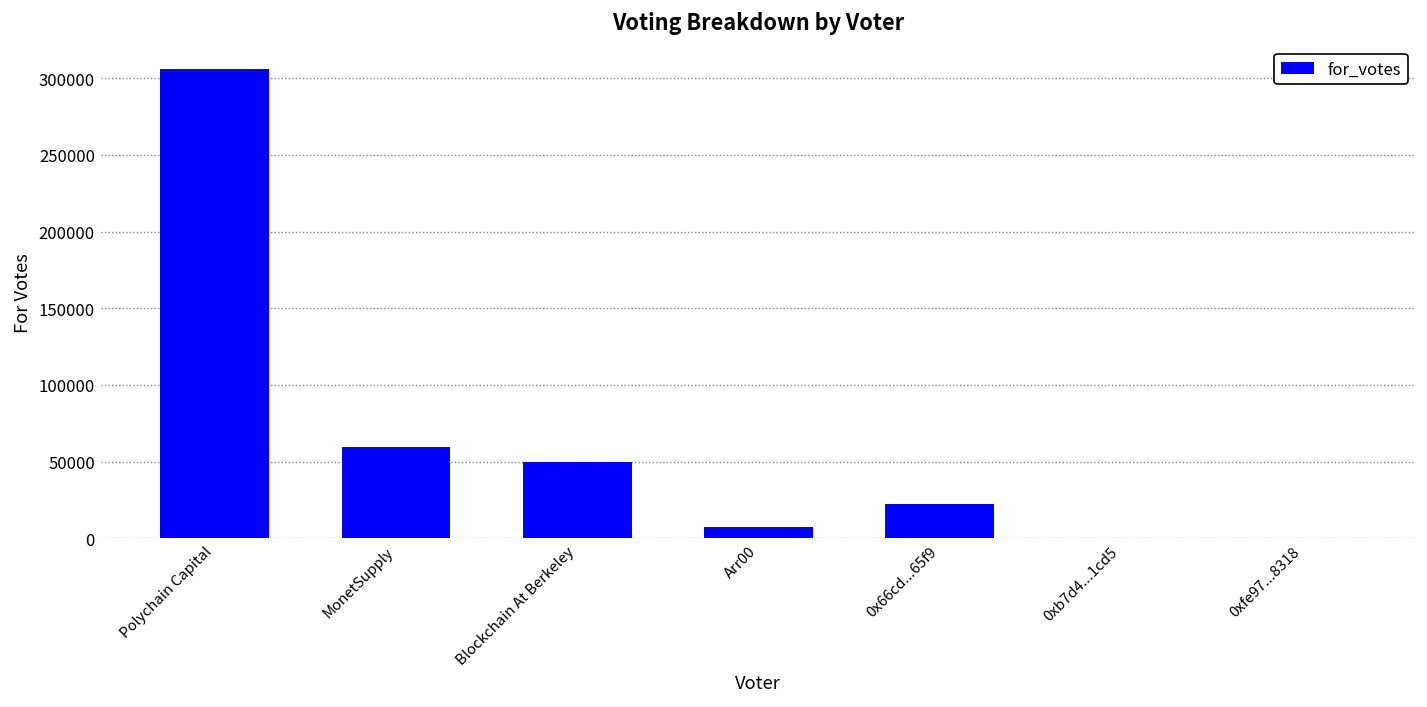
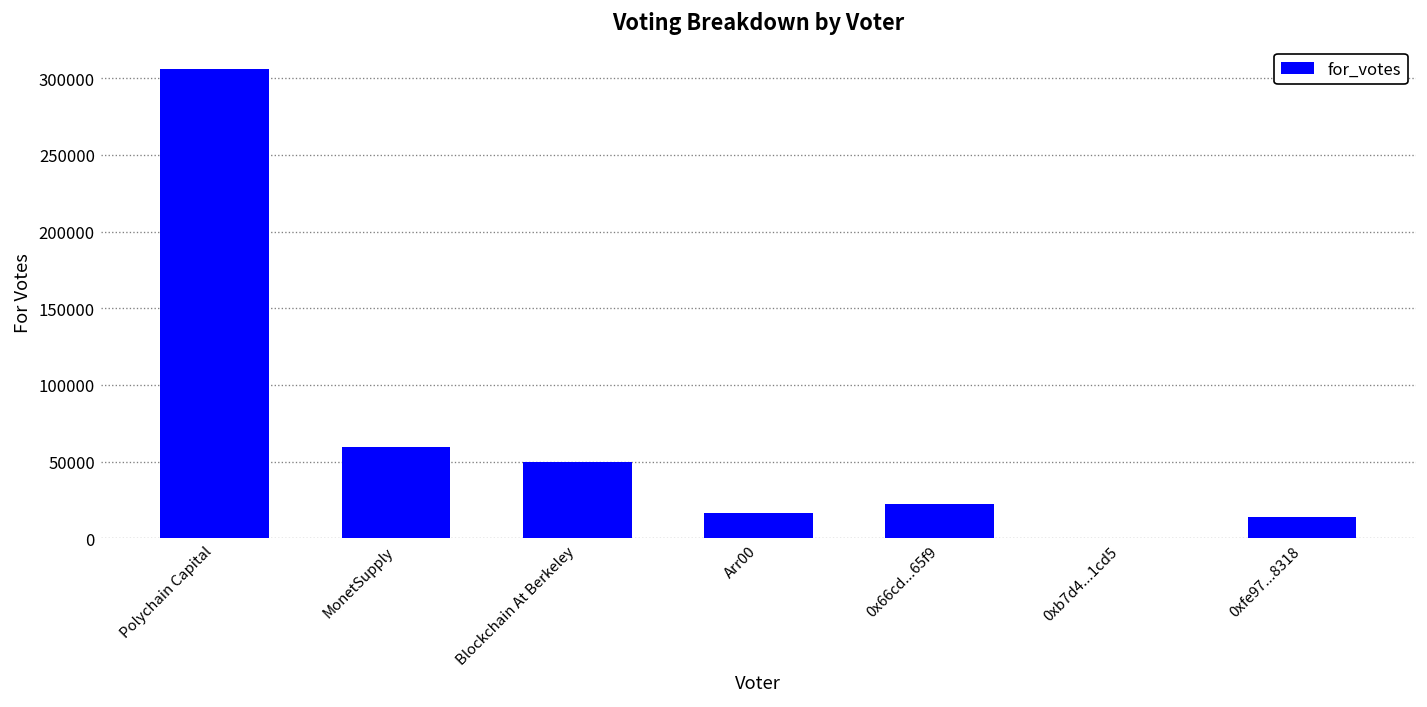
  {
    "Polychain Capital": 306000,
    "MonetSupply": 60000,
    "Blockchain At Berkeley": 50000,
-   "Arr00": 8000,
+   "Arr00": 16000,
    "0x66cd...65f9": 22000,
-   "0xfe97...8318": 0
+   "0xfe97...8318": 14000
  }
